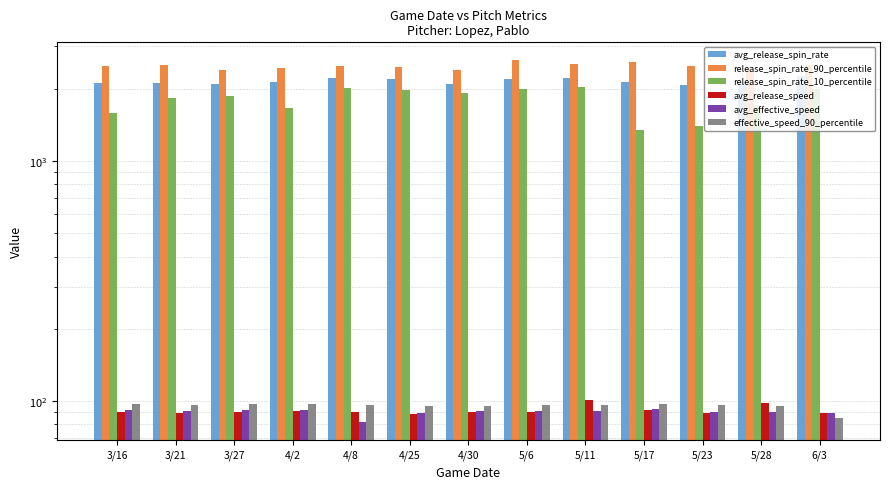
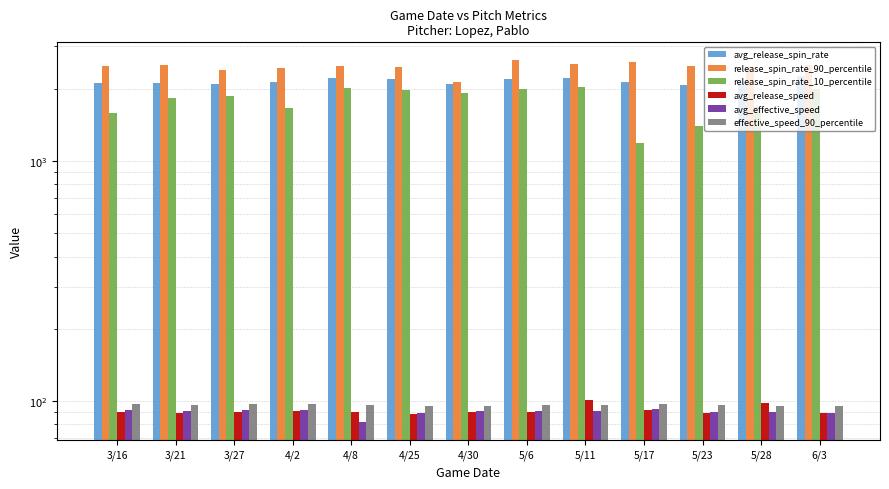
  {
    "avg_release_spin_rate": {
      "3/16": 2100,
      "3/21": 2100,
      "3/27": 2100,
      "4/2": 2100,
      "4/8": 2200,
      "4/25": 2200,
      "4/30": 2100,
      "5/6": 2200,
      "5/11": 2200,
      "5/17": 2100,
      "5/23": 2100
    },
    "release_spin_rate_90_percentile": {
      "3/16": 2500,
      "3/21": 2500,
      "3/27": 2400,
      "4/2": 2400,
      "4/8": 2500,
      "4/25": 2500,
-     "4/30": 2400,
+     "4/30": 2100,
      "5/6": 2600,
      "5/11": 2500,
      "5/17": 2600,
      "5/23": 2500
    },
    "release_spin_rate_10_percentile": {
      "3/16": 1600,
      "3/21": 1800,
      "3/27": 1900,
      "4/2": 1700,
      "4/8": 2000,
      "4/25": 2000,
      "4/30": 1900,
      "5/6": 2000,
      "5/11": 2000,
-     "5/17": 1300,
+     "5/17": 1200,
      "5/23": 1400
    },
    "avg_release_speed": {
      "3/16": 90,
      "3/21": 89,
      "3/27": 90,
      "4/2": 91,
      "4/8": 90,
      "4/25": 88,
      "4/30": 90,
      "5/6": 90,
      "5/11": 101,
      "5/17": 92,
      "5/23": 90,
      "5/28": 98,
      "6/3": 89
    },
    "avg_effective_speed": {
      "3/16": 91,
      "3/21": 91,
      "3/27": 91,
      "4/2": 92,
      "4/8": 82,
      "4/25": 89,
      "4/30": 91,
      "5/6": 91,
      "5/11": 91,
      "5/17": 93,
      "5/23": 91,
      "5/28": 90,
      "6/3": 90
    },
    "effective_speed_90_percentile": {
      "3/16": 98,
      "3/21": 97,
      "3/27": 97,
      "4/2": 97,
      "4/8": 97,
      "4/25": 96,
      "4/30": 96,
      "5/6": 97,
      "5/11": 96,
      "5/17": 97,
      "5/23": 96,
      "5/28": 95,
-     "6/3": 85
+     "6/3": 96
    }
  }
